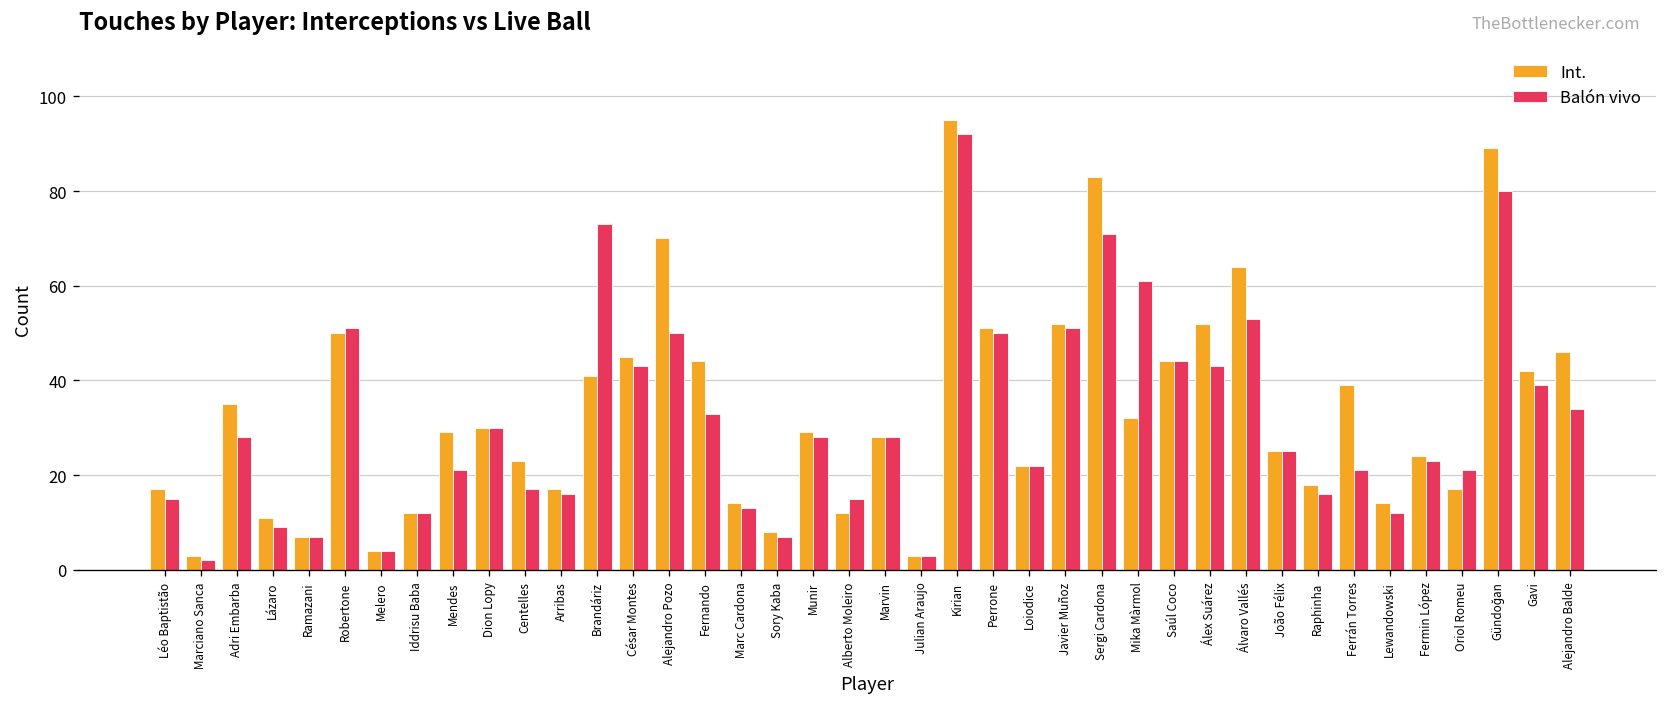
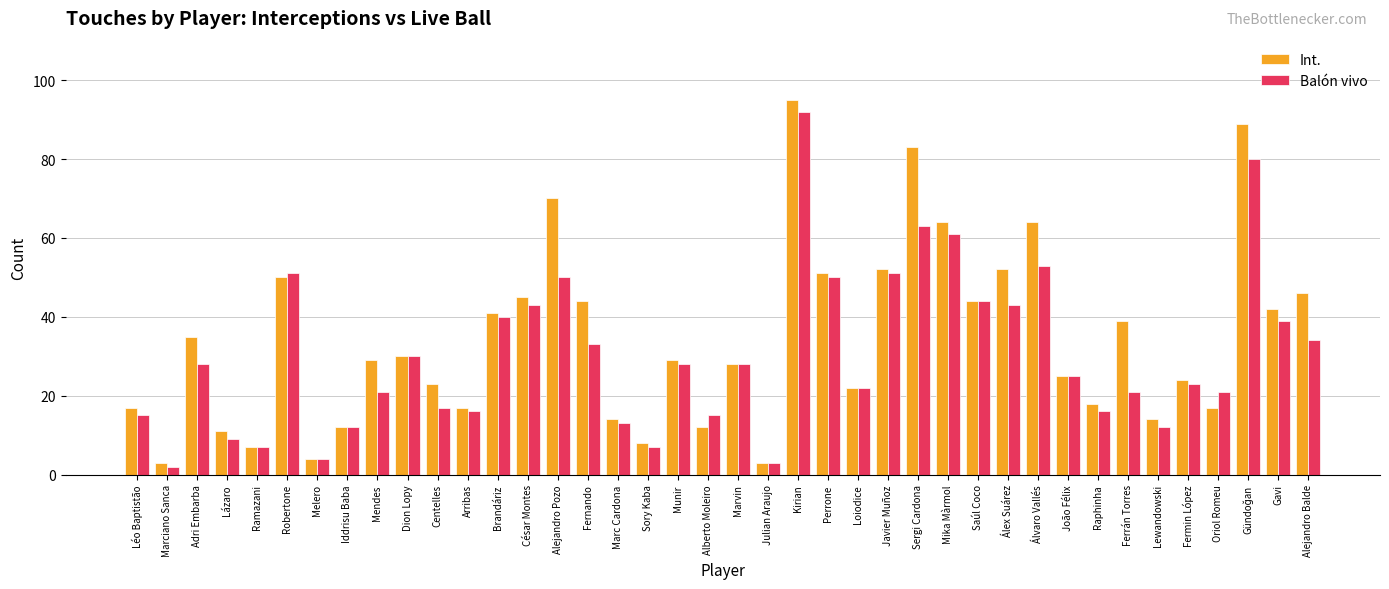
  {
    "Int.": {
      "Léo Baptistão": 17,
      "Marciano Sanca": 3,
      "Adri Embarba": 35,
      "Lázaro": 11,
      "Ramazani": 7,
      "Robertone": 50,
      "Melero": 4,
      "Iddrisu Baba": 12,
      "Mendes": 29,
      "Dion Lopy": 30,
      "Centelles": 23,
      "Arribas": 17,
      "Brandáriz": 41,
      "César Montes": 45,
      "Alejandro Pozo": 70,
      "Fernando": 44,
      "Marc Cardona": 14,
      "Sory Kaba": 8,
      "Munir": 29,
      "Alberto Moleiro": 12,
      "Marvin": 28,
      "Julian Araujo": 3,
      "Kirian": 95,
      "Perrone": 51,
      "Loiodice": 22,
      "Javier Muñoz": 52,
      "Sergi Cardona": 83,
-     "Mika Màrmol": 32,
+     "Mika Màrmol": 64,
      "Saúl Coco": 44,
      "Álex Suárez": 52,
      "Álvaro Vallés": 64,
      "João Félix": 25,
      "Raphinha": 18,
      "Ferrán Torres": 39,
      "Lewandowski": 14,
      "Fermin López": 24,
      "Oriol Romeu": 17,
      "Gündoğan": 89,
      "Gavi": 42,
      "Alejandro Balde": 46
    },
    "Balón vivo": {
      "Léo Baptistão": 15,
      "Marciano Sanca": 2,
      "Adri Embarba": 28,
      "Lázaro": 9,
      "Ramazani": 7,
      "Robertone": 51,
      "Melero": 4,
      "Iddrisu Baba": 12,
      "Mendes": 21,
      "Dion Lopy": 30,
      "Centelles": 17,
      "Arribas": 16,
-     "Brandáriz": 73,
+     "Brandáriz": 40,
      "César Montes": 43,
      "Alejandro Pozo": 50,
      "Fernando": 33,
      "Marc Cardona": 13,
      "Sory Kaba": 7,
      "Munir": 28,
      "Alberto Moleiro": 15,
      "Marvin": 28,
      "Julian Araujo": 3,
      "Kirian": 92,
      "Perrone": 50,
      "Loiodice": 22,
      "Javier Muñoz": 51,
-     "Sergi Cardona": 71,
+     "Sergi Cardona": 63,
      "Mika Màrmol": 61,
      "Saúl Coco": 44,
      "Álex Suárez": 43,
      "Álvaro Vallés": 53,
      "João Félix": 25,
      "Raphinha": 16,
      "Ferrán Torres": 21,
      "Lewandowski": 12,
      "Fermin López": 23,
      "Oriol Romeu": 21,
      "Gündoğan": 80,
      "Gavi": 39,
      "Alejandro Balde": 34
    }
  }
